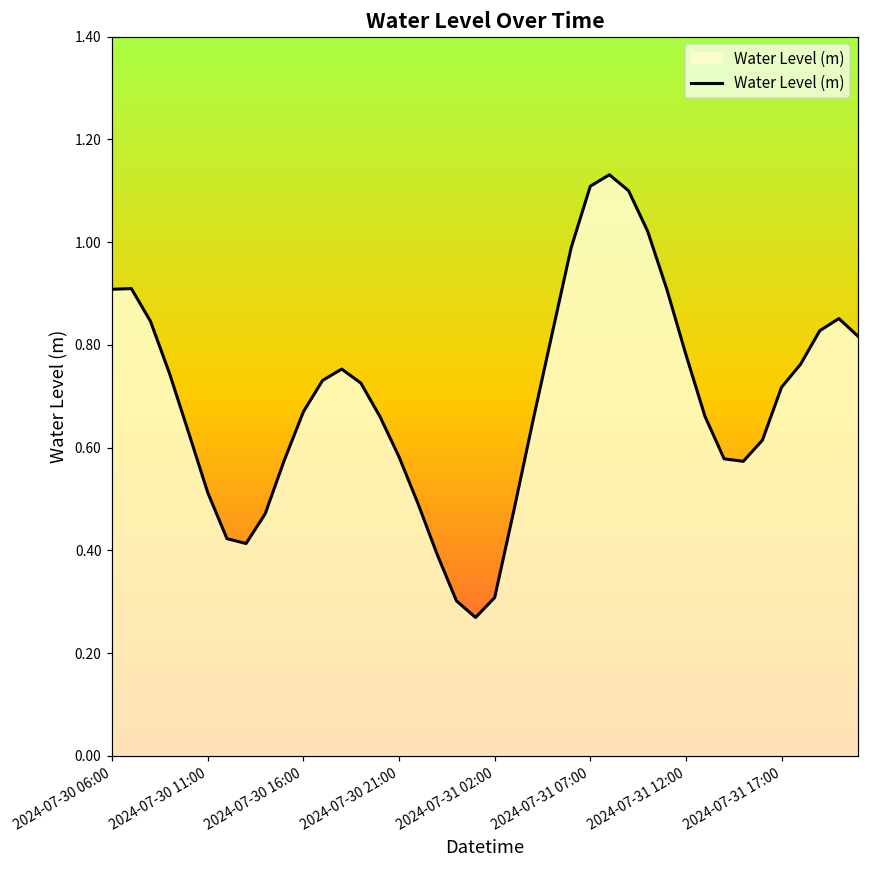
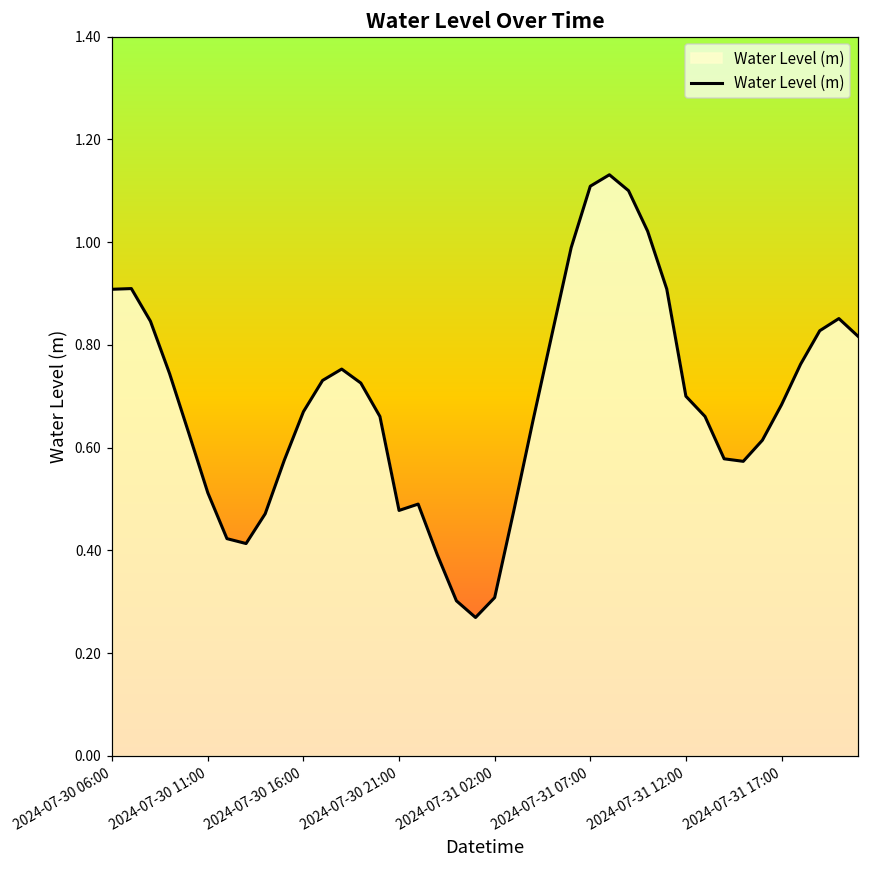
  {
    "2024-07-30 06:00": 0.91,
    "2024-07-30 11:00": 0.51,
    "2024-07-30 16:00": 0.67,
-   "2024-07-30 21:00": 0.58,
+   "2024-07-30 21:00": 0.48,
    "2024-07-31 02:00": 0.31,
    "2024-07-31 07:00": 1.11,
-   "2024-07-31 12:00": 0.78,
-   "2024-07-31 17:00": 0.72
+   "2024-07-31 12:00": 0.70,
+   "2024-07-31 17:00": 0.68
  }
